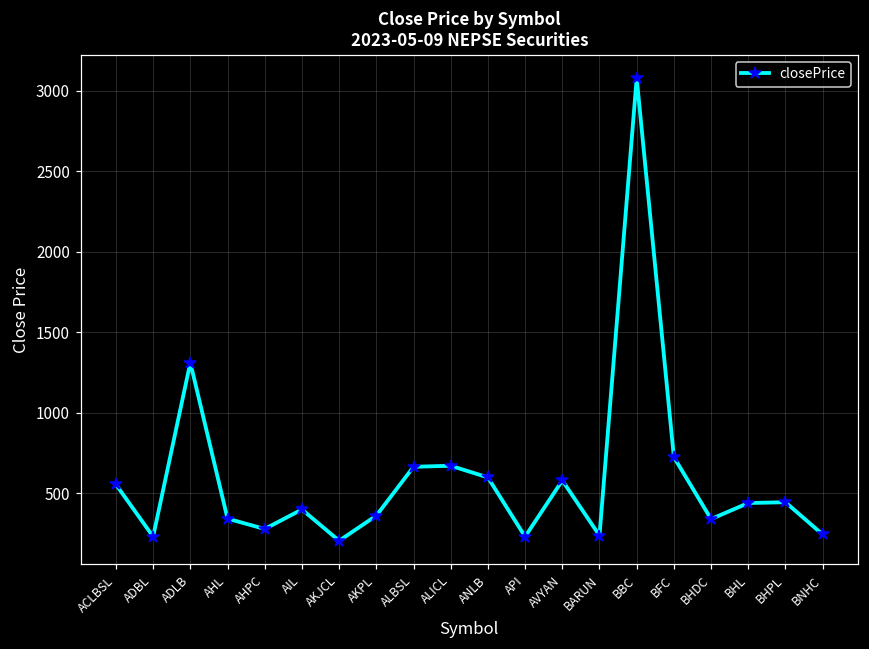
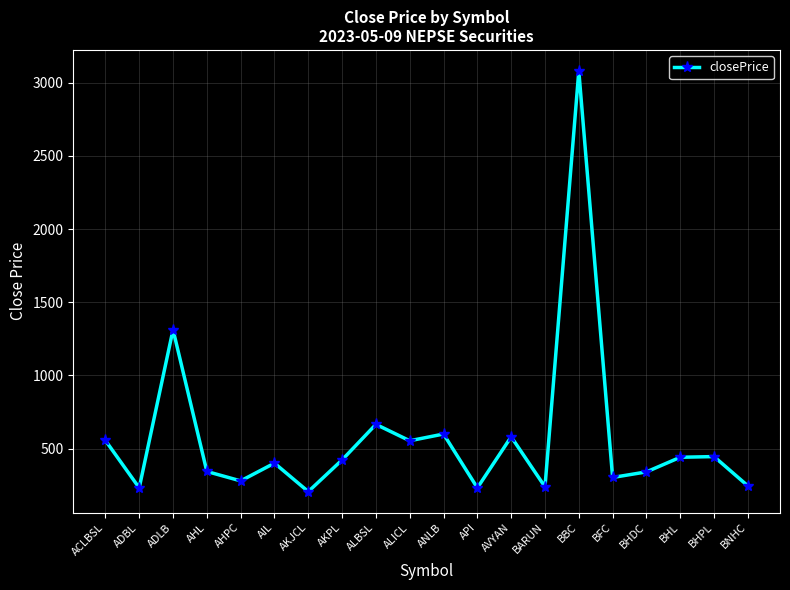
  {
    "ACLBSL": 560,
    "ADBL": 230,
    "ADLB": 1310,
    "AHL": 340,
    "AHPC": 280,
    "AIL": 400,
    "AKJCL": 210,
-   "AKPL": 360,
+   "AKPL": 420,
    "ALBSL": 670,
-   "ALICL": 670,
+   "ALICL": 550,
    "ANLB": 600,
    "API": 230,
    "AVYAN": 580,
    "BARUN": 240,
    "BBC": 3080,
-   "BFC": 730,
+   "BFC": 300,
    "BHDC": 340,
    "BHL": 440,
    "BHPL": 440,
    "BNHC": 240
  }
